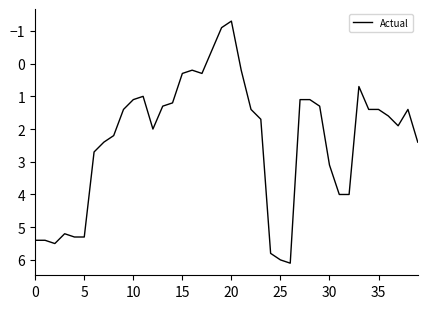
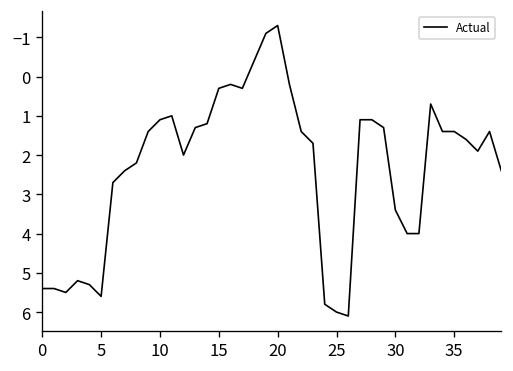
  {
    "0": 5.4,
-   "5": 5.3,
+   "5": 5.6,
    "10": 1.1,
    "15": 0.3,
    "20": -1.3,
    "25": 6.0,
-   "30": 3.1,
+   "30": 3.4,
    "35": 1.4
  }
